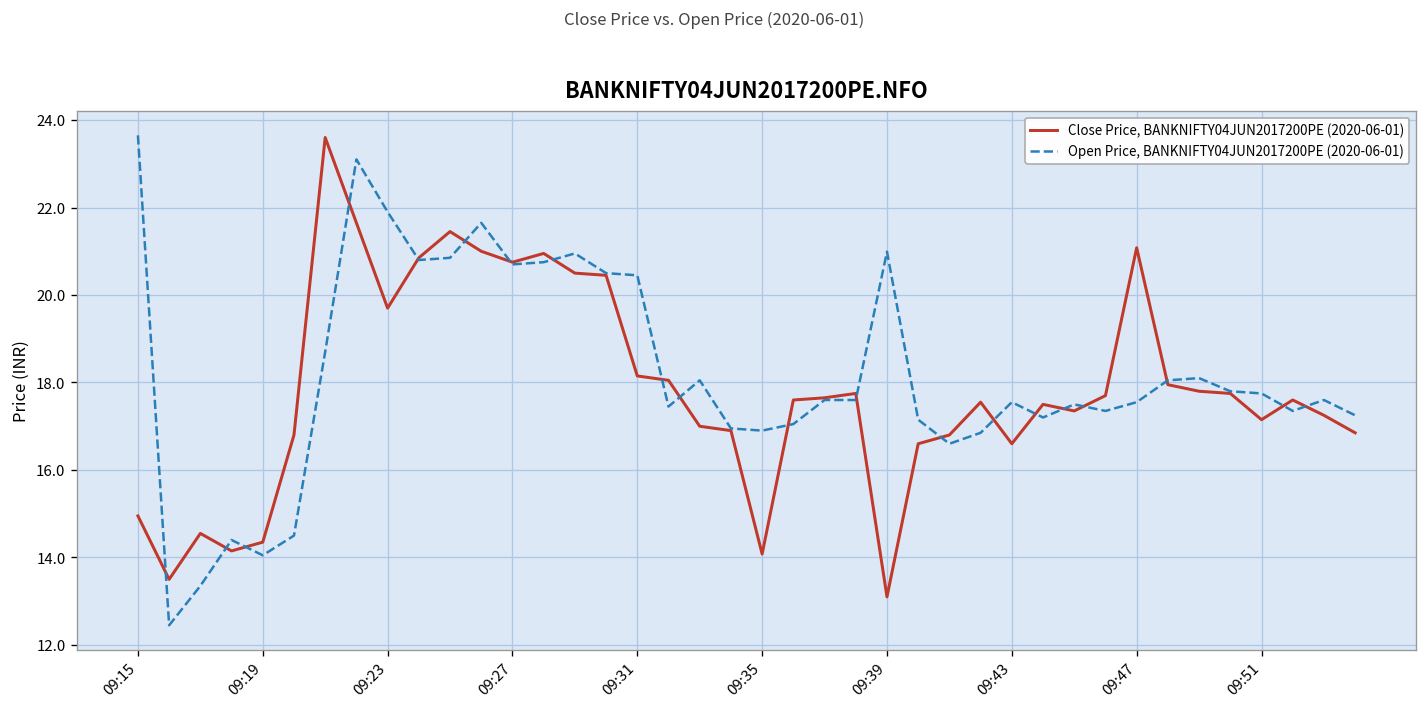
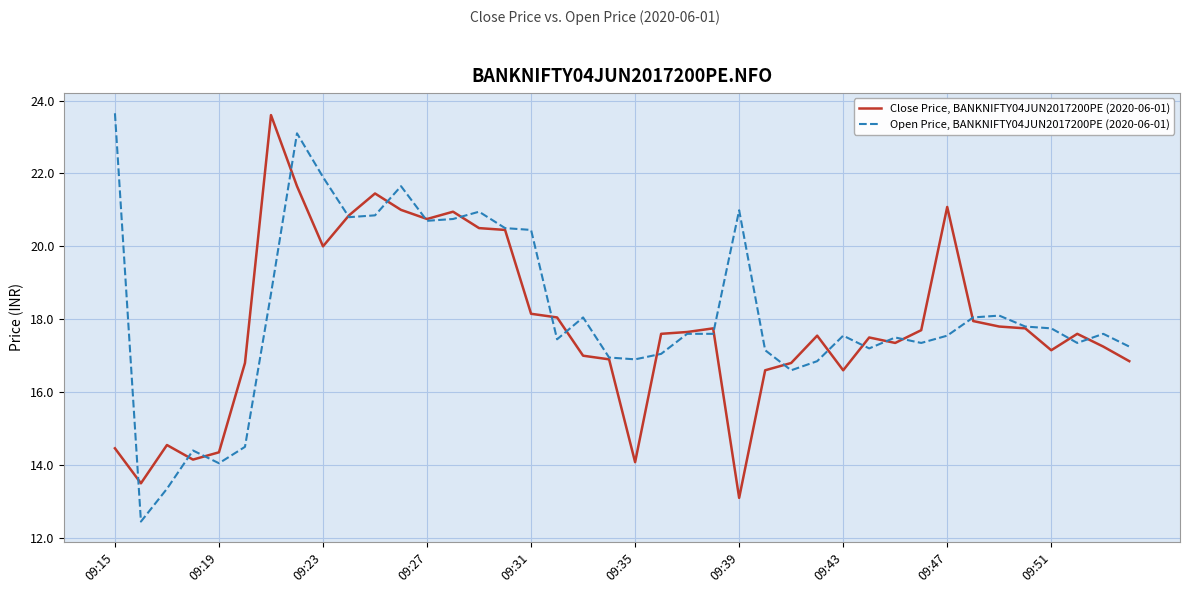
  {
    "Close Price, BANKNIFTY04JUN2017200PE (2020-06-01)": {
-     "09:15": 15.0,
+     "09:15": 14.5,
      "09:19": 14.4,
-     "09:23": 19.7,
+     "09:23": 20.0,
      "09:31": 18.2,
      "09:35": 14.1,
      "09:39": 13.1,
      "09:43": 16.6,
      "09:47": 21.1,
      "09:51": 17.2
    },
    "Open Price, BANKNIFTY04JUN2017200PE (2020-06-01)": {
      "09:15": 23.7,
      "09:19": 14.1,
      "09:23": 21.9,
      "09:31": 20.5,
      "09:35": 16.9,
      "09:39": 21.0,
      "09:43": 17.6,
      "09:47": 17.6,
      "09:51": 17.8
    }
  }
